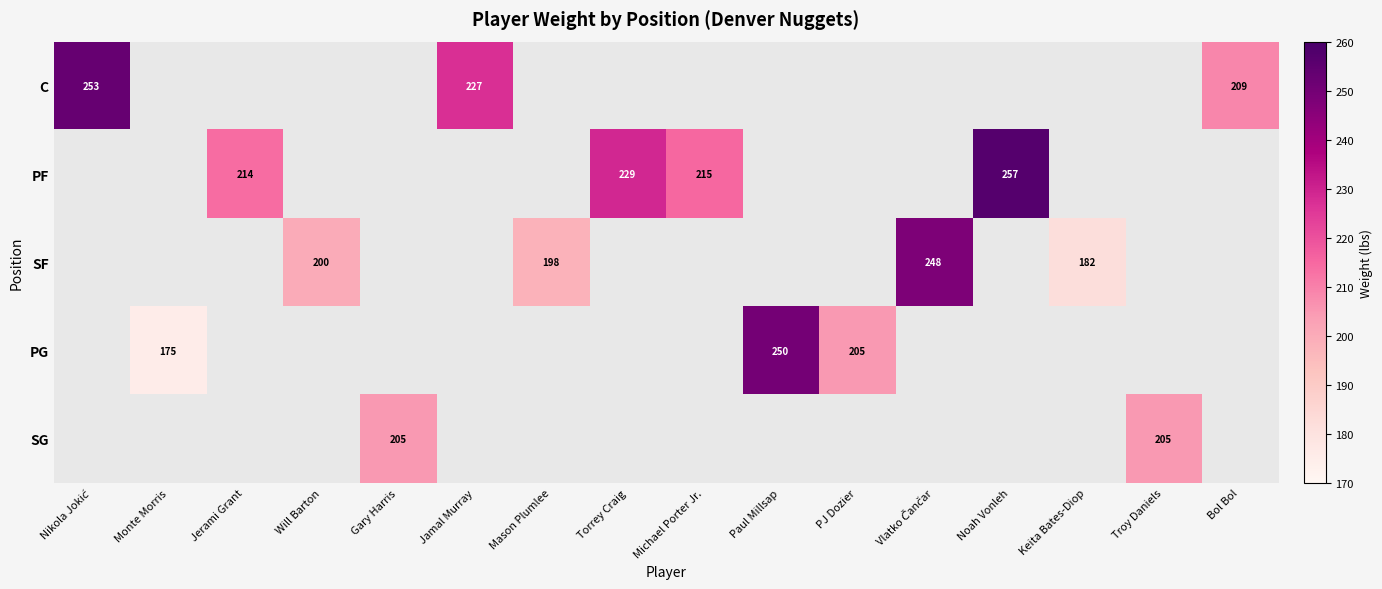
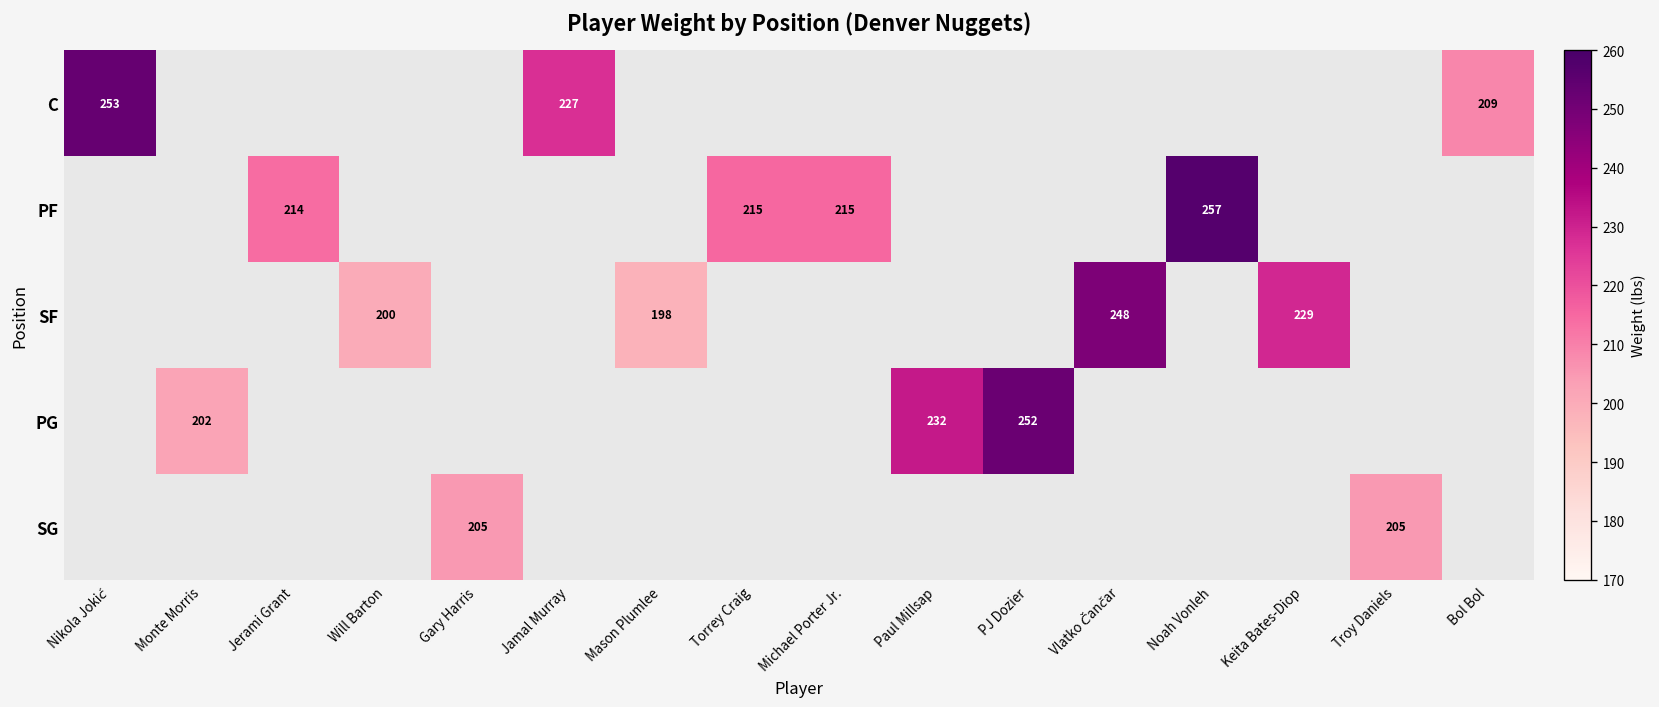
  {
    "C": {
      "Nikola Jokić": 253,
      "Jamal Murray": 227,
      "Bol Bol": 209
    },
    "PF": {
      "Jerami Grant": 214,
-     "Torrey Craig": 229,
+     "Torrey Craig": 215,
      "Michael Porter Jr.": 215,
      "Noah Vonleh": 257
    },
    "SF": {
      "Will Barton": 200,
      "Mason Plumlee": 198,
      "Vlatko Čančar": 248,
-     "Keita Bates-Diop": 182
+     "Keita Bates-Diop": 229
    },
    "PG": {
-     "Monte Morris": 175,
-     "Paul Millsap": 250,
-     "PJ Dozier": 205
+     "Monte Morris": 202,
+     "Paul Millsap": 232,
+     "PJ Dozier": 252
    },
    "SG": {
      "Gary Harris": 205,
      "Troy Daniels": 205
    }
  }
